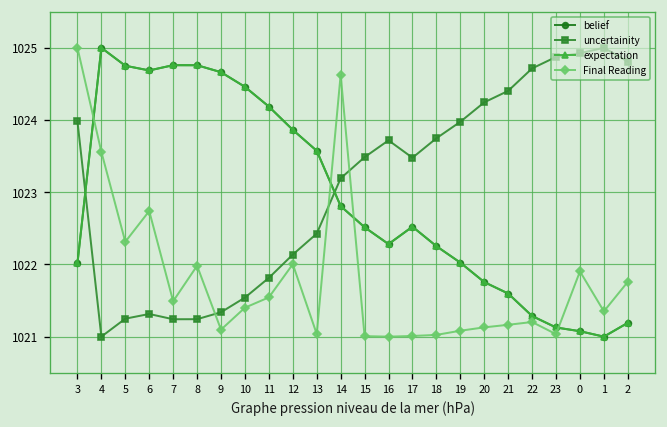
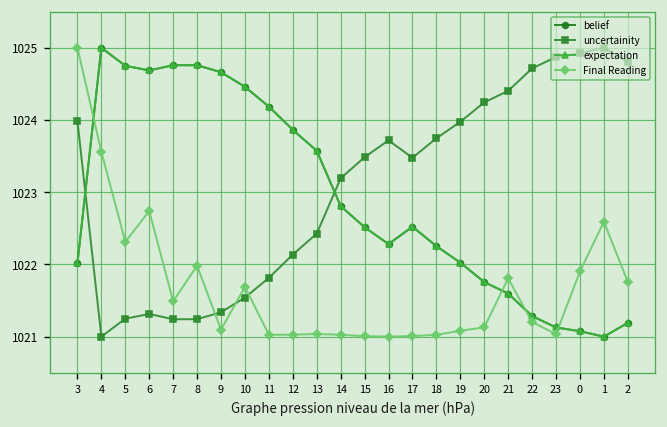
  {
    "Final Reading": {
      "3": 1025.0,
      "4": 1023.6,
      "5": 1022.3,
      "6": 1022.7,
      "7": 1021.5,
      "8": 1022.0,
      "9": 1021.1,
-     "10": 1021.4,
-     "11": 1021.5,
-     "12": 1022.0,
+     "10": 1021.7,
+     "11": 1021.0,
+     "12": 1021.0,
      "13": 1021.0,
-     "14": 1024.6,
+     "14": 1021.0,
      "15": 1021.0,
      "16": 1021.0,
      "17": 1021.0,
      "18": 1021.0,
      "19": 1021.1,
      "20": 1021.1,
-     "21": 1021.2,
+     "21": 1021.8,
      "22": 1021.2,
      "23": 1021.0,
      "0": 1021.9,
-     "1": 1021.4,
+     "1": 1022.6,
      "2": 1021.8
    }
  }
